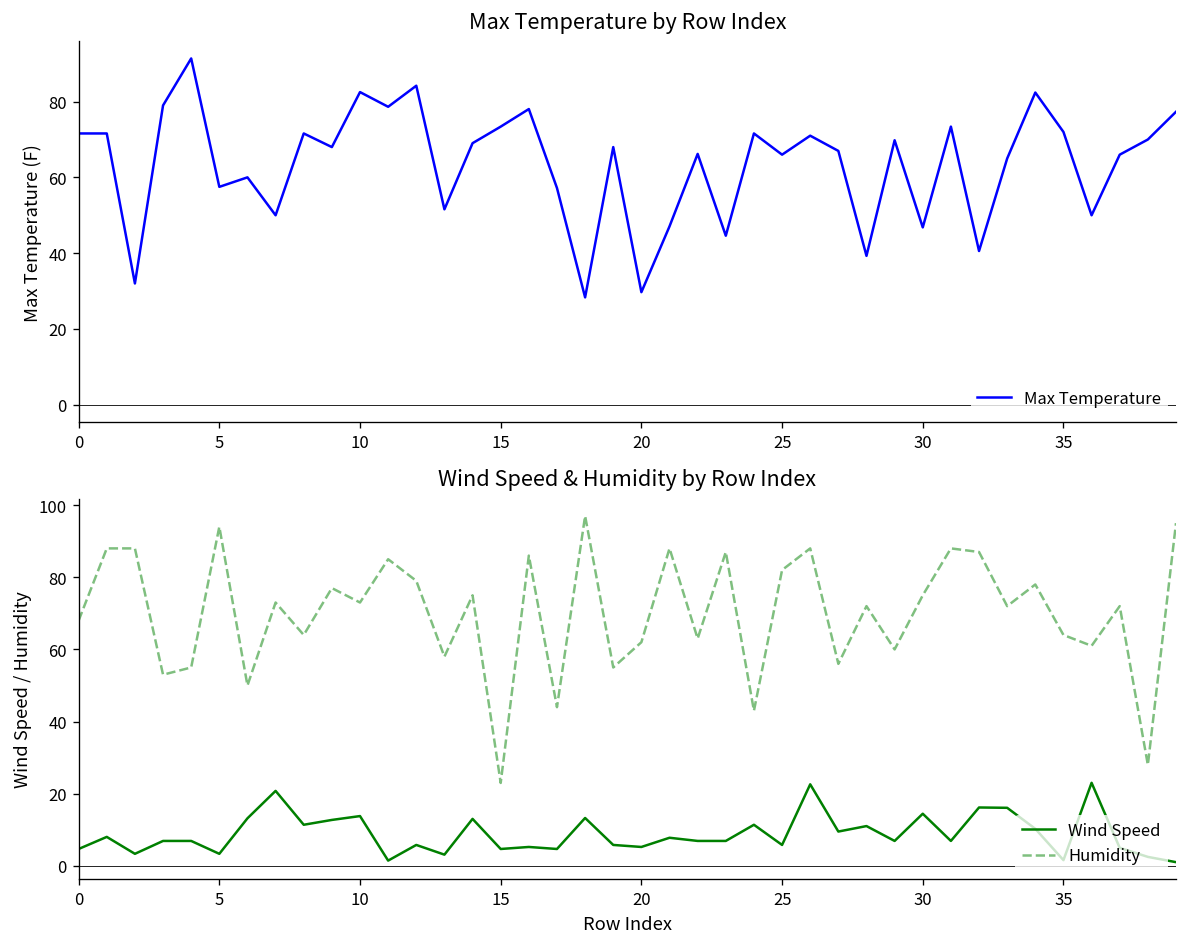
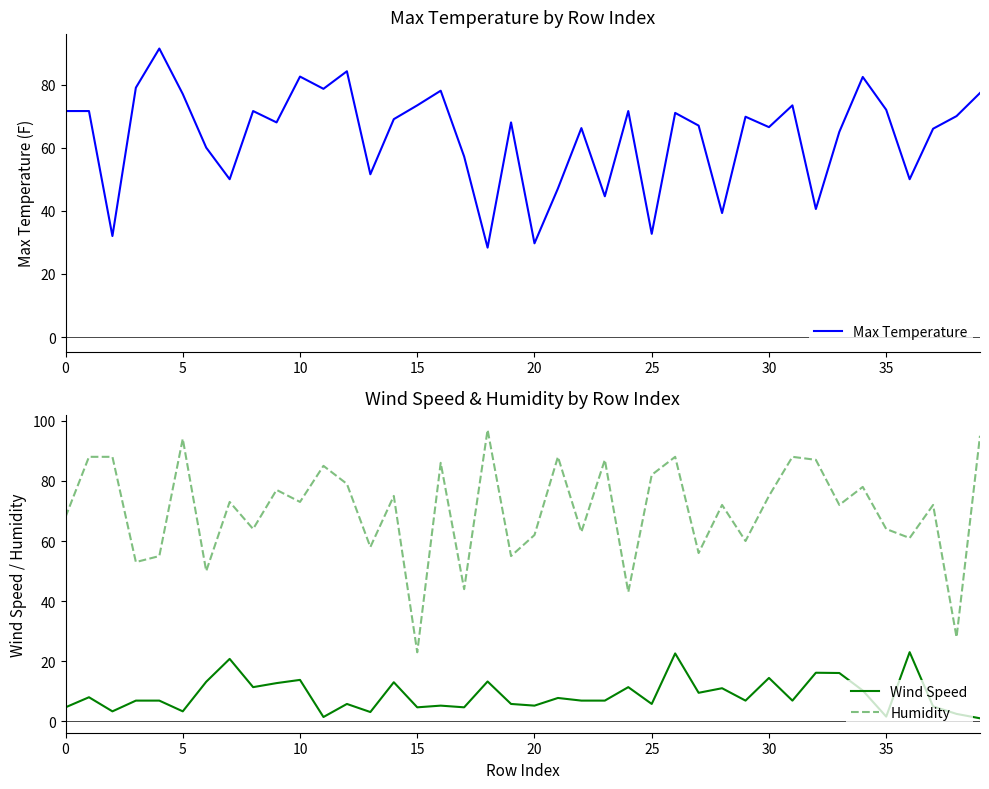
  {
    "Max Temperature by Row Index": {
      "0": 72,
-     "5": 58,
+     "5": 77,
      "10": 83,
      "15": 73,
      "20": 30,
-     "25": 66,
-     "30": 47,
+     "25": 33,
+     "30": 67,
      "35": 72
    }
  }
